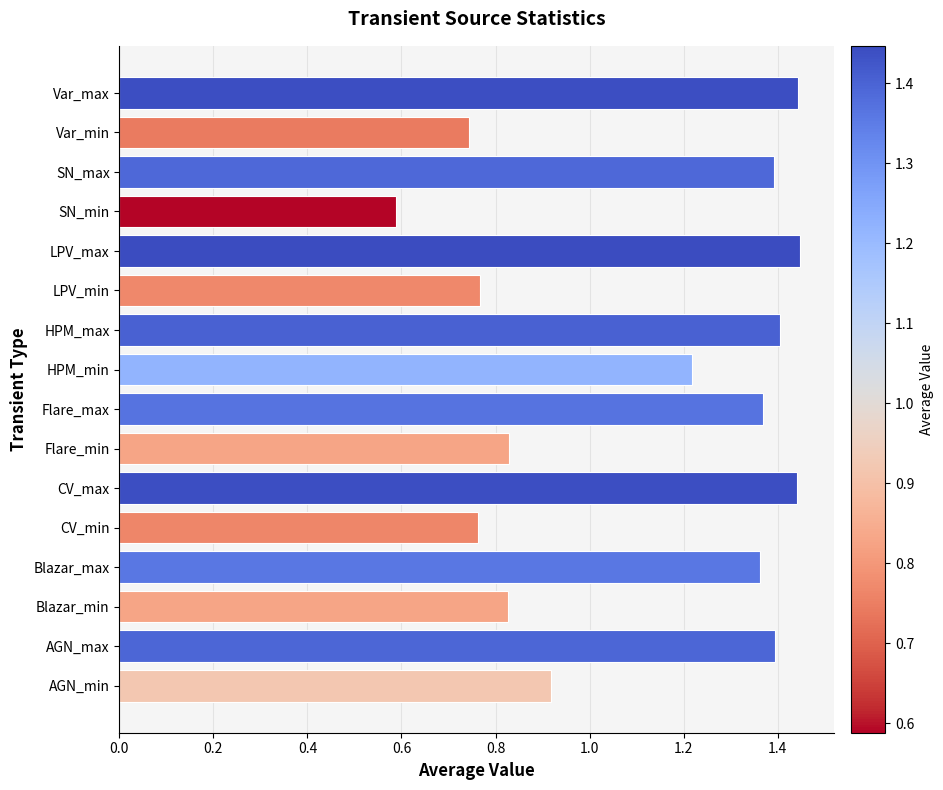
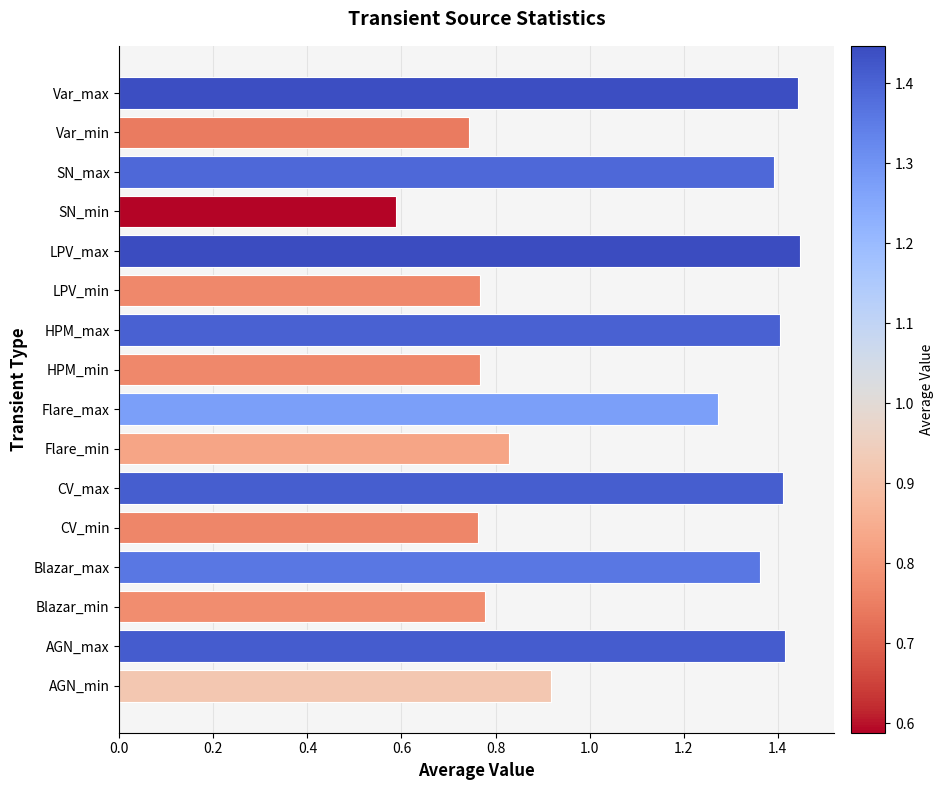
  {
    "Var_max": 1.44,
    "Var_min": 0.74,
    "SN_max": 1.39,
    "SN_min": 0.59,
    "LPV_max": 1.45,
    "LPV_min": 0.77,
    "HPM_max": 1.41,
-   "HPM_min": 1.22,
-   "Flare_max": 1.37,
+   "HPM_min": 0.77,
+   "Flare_max": 1.27,
    "Flare_min": 0.83,
-   "CV_max": 1.44,
+   "CV_max": 1.41,
    "CV_min": 0.76,
    "Blazar_max": 1.36,
-   "Blazar_min": 0.83,
-   "AGN_max": 1.40,
+   "Blazar_min": 0.78,
+   "AGN_max": 1.42,
    "AGN_min": 0.92
  }
